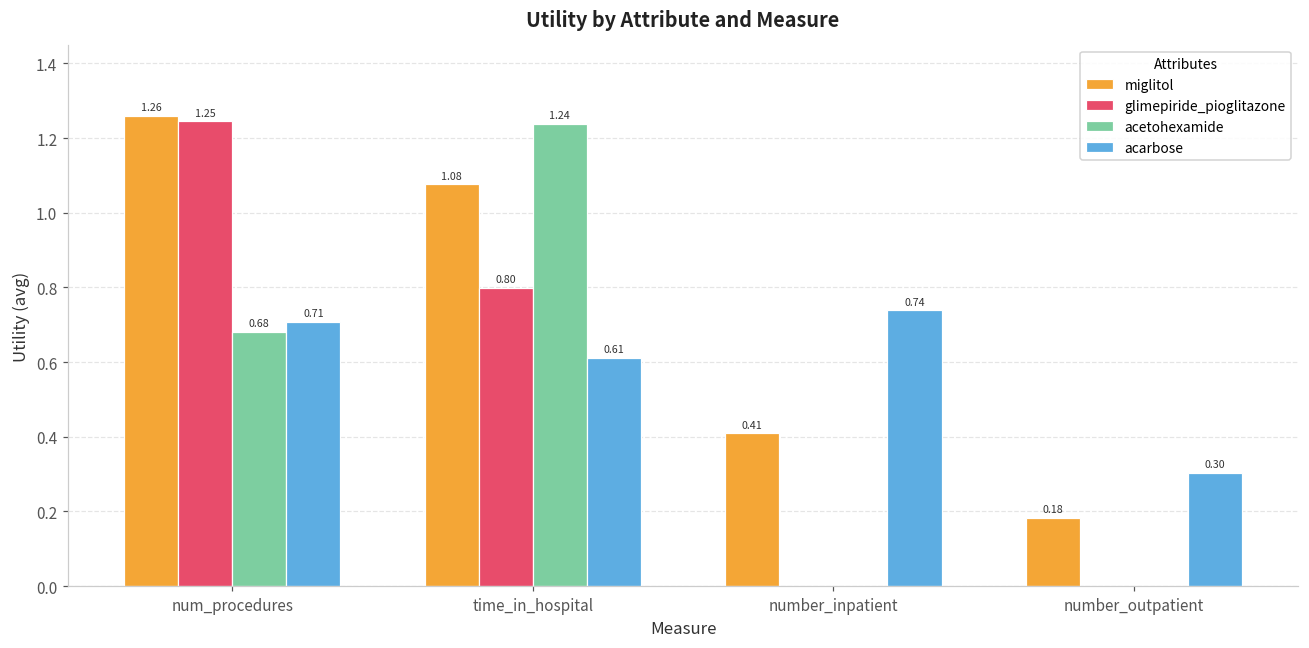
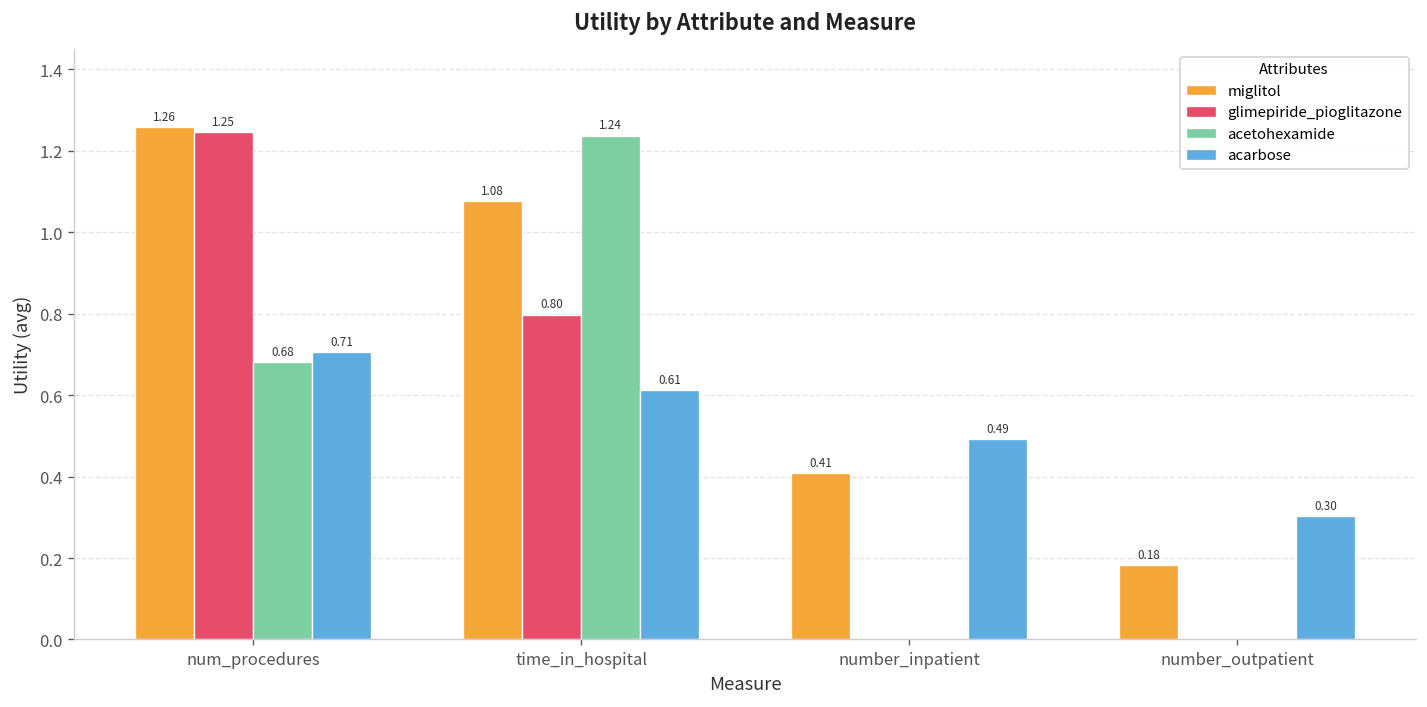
  {
    "miglitol": {
      "num_procedures": 1.26,
      "time_in_hospital": 1.08,
      "number_inpatient": 0.41,
      "number_outpatient": 0.18
    },
    "glimepiride_pioglitazone": {
      "num_procedures": 1.25,
      "time_in_hospital": 0.80
    },
    "acetohexamide": {
      "num_procedures": 0.68,
      "time_in_hospital": 1.24
    },
    "acarbose": {
      "num_procedures": 0.71,
      "time_in_hospital": 0.61,
-     "number_inpatient": 0.74,
+     "number_inpatient": 0.49,
      "number_outpatient": 0.30
    }
  }
